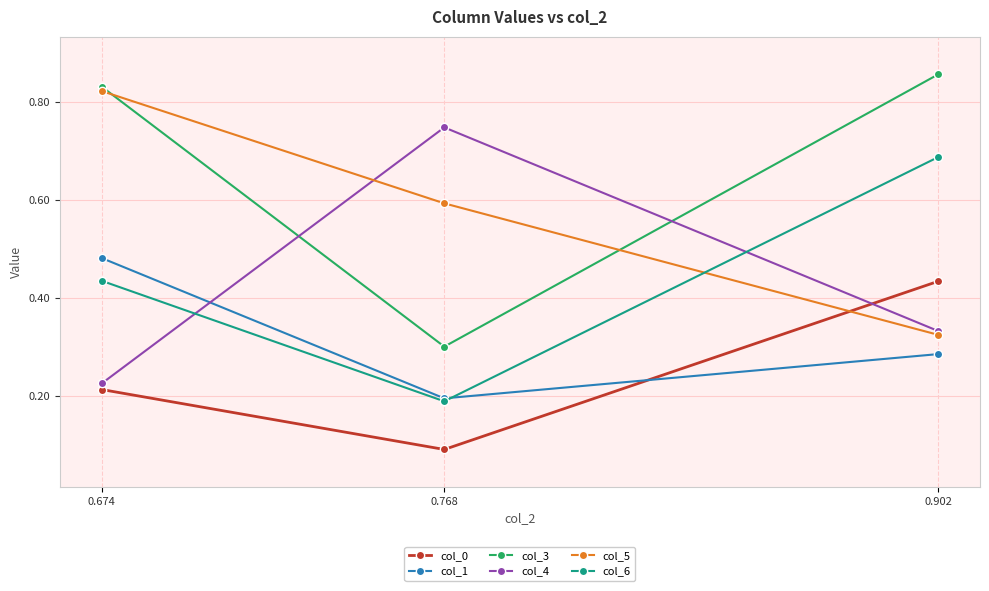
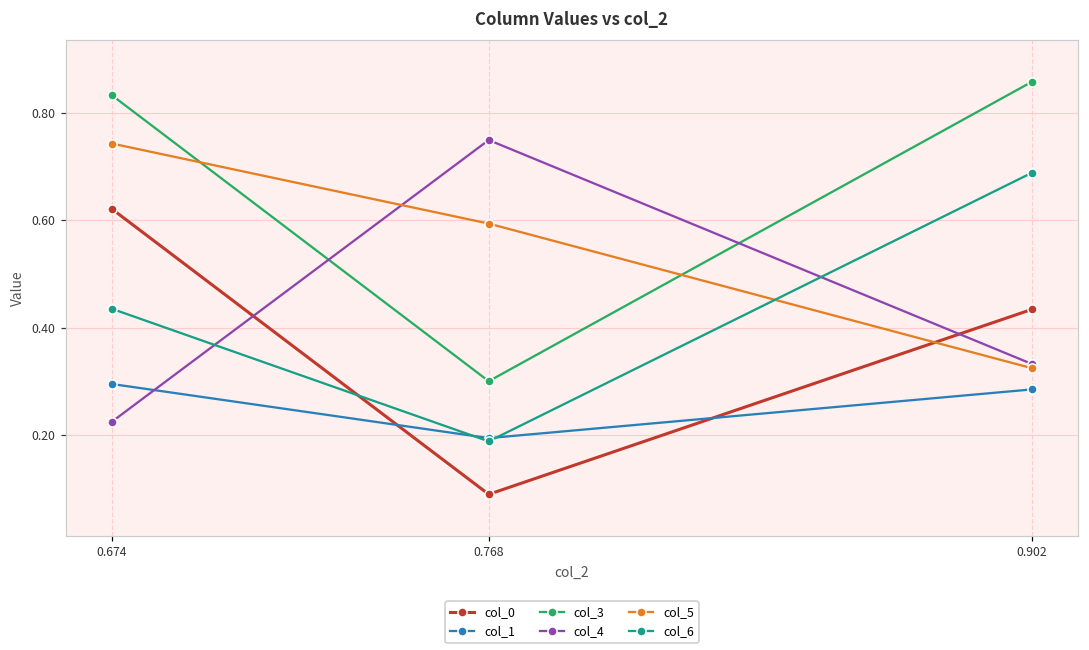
  {
    "col_0": {
-     "0.674": 0.21,
+     "0.674": 0.62,
      "0.768": 0.09,
      "0.902": 0.43
    },
    "col_1": {
-     "0.674": 0.48,
+     "0.674": 0.29,
      "0.768": 0.19,
      "0.902": 0.28
    },
    "col_4": {
      "0.674": 0.22,
      "0.768": 0.75,
      "0.902": 0.33
    },
    "col_5": {
-     "0.674": 0.82,
+     "0.674": 0.74,
      "0.768": 0.59,
      "0.902": 0.32
    }
  }
